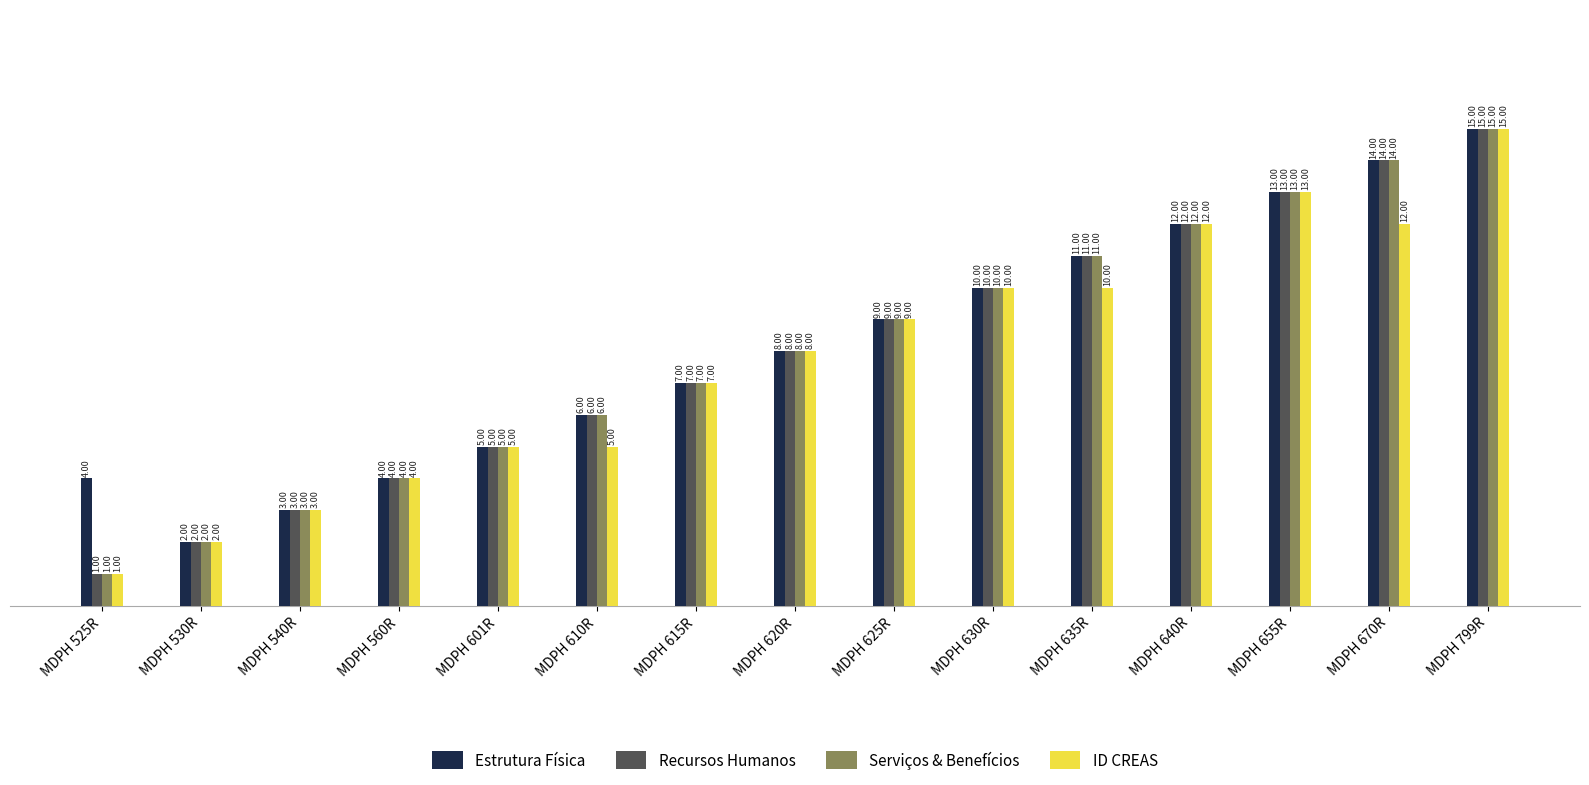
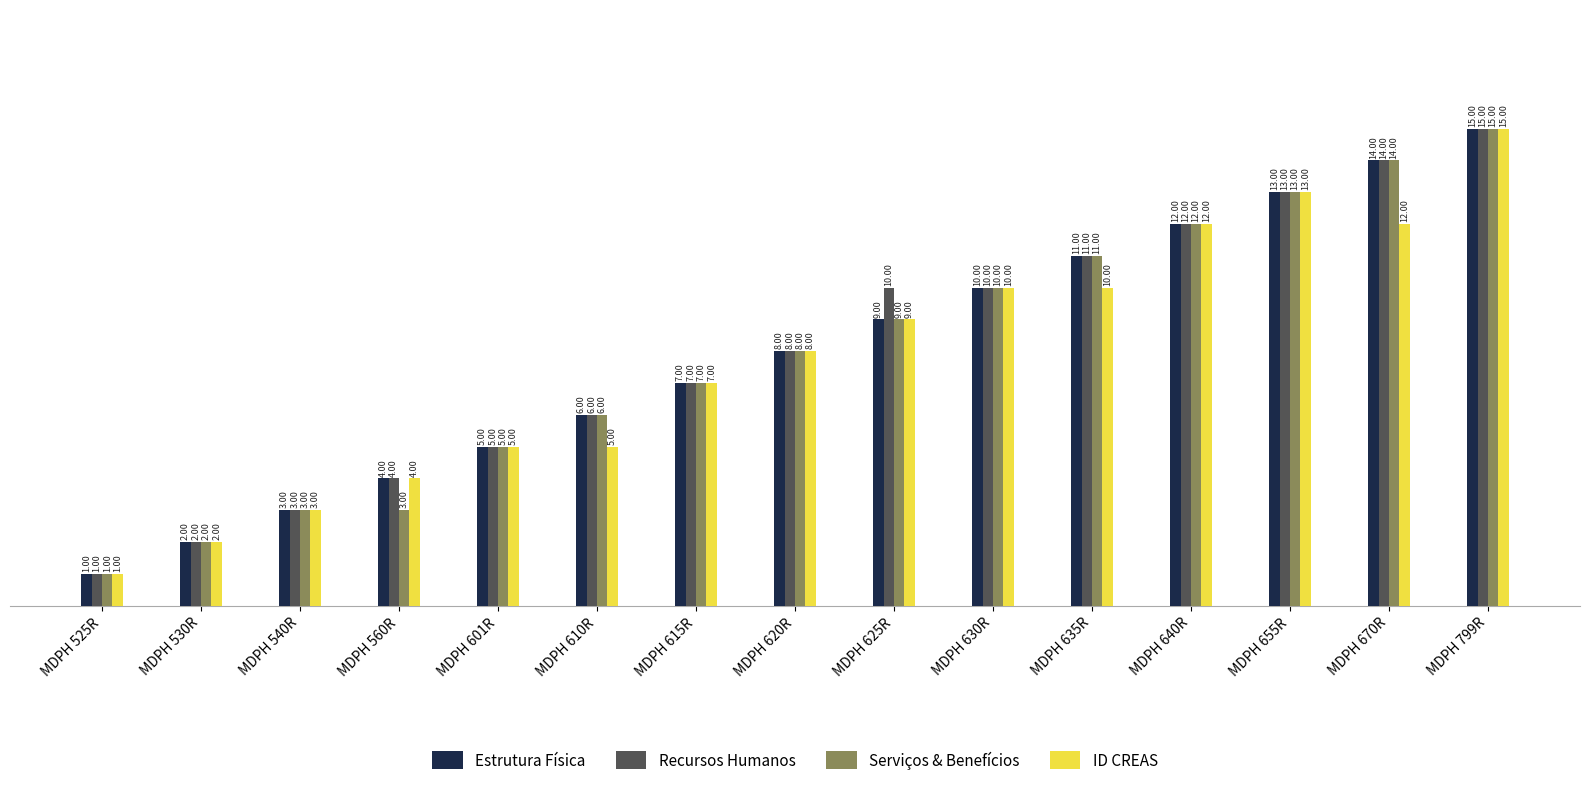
  {
    "Estrutura Física": {
-     "MDPH 525R": 4.00,
+     "MDPH 525R": 1.00,
      "MDPH 530R": 2.00,
      "MDPH 540R": 3.00,
      "MDPH 560R": 4.00,
      "MDPH 601R": 5.00,
      "MDPH 610R": 6.00,
      "MDPH 615R": 7.00,
      "MDPH 620R": 8.00,
      "MDPH 625R": 9.00,
      "MDPH 630R": 10.00,
      "MDPH 635R": 11.00,
      "MDPH 640R": 12.00,
      "MDPH 655R": 13.00,
      "MDPH 670R": 14.00,
      "MDPH 799R": 15.00
    },
    "Recursos Humanos": {
      "MDPH 525R": 1.00,
      "MDPH 530R": 2.00,
      "MDPH 540R": 3.00,
      "MDPH 560R": 4.00,
      "MDPH 601R": 5.00,
      "MDPH 610R": 6.00,
      "MDPH 615R": 7.00,
      "MDPH 620R": 8.00,
-     "MDPH 625R": 9.00,
+     "MDPH 625R": 10.00,
      "MDPH 630R": 10.00,
      "MDPH 635R": 11.00,
      "MDPH 640R": 12.00,
      "MDPH 655R": 13.00,
      "MDPH 670R": 14.00,
      "MDPH 799R": 15.00
    },
    "Serviços & Benefícios": {
      "MDPH 525R": 1.00,
      "MDPH 530R": 2.00,
      "MDPH 540R": 3.00,
-     "MDPH 560R": 4.00,
+     "MDPH 560R": 3.00,
      "MDPH 601R": 5.00,
      "MDPH 610R": 6.00,
      "MDPH 615R": 7.00,
      "MDPH 620R": 8.00,
      "MDPH 625R": 9.00,
      "MDPH 630R": 10.00,
      "MDPH 635R": 11.00,
      "MDPH 640R": 12.00,
      "MDPH 655R": 13.00,
      "MDPH 670R": 14.00,
      "MDPH 799R": 15.00
    },
    "ID CREAS": {
      "MDPH 525R": 1.00,
      "MDPH 530R": 2.00,
      "MDPH 540R": 3.00,
      "MDPH 560R": 4.00,
      "MDPH 601R": 5.00,
      "MDPH 610R": 5.00,
      "MDPH 615R": 7.00,
      "MDPH 620R": 8.00,
      "MDPH 625R": 9.00,
      "MDPH 630R": 10.00,
      "MDPH 635R": 10.00,
      "MDPH 640R": 12.00,
      "MDPH 655R": 13.00,
      "MDPH 670R": 12.00,
      "MDPH 799R": 15.00
    }
  }
